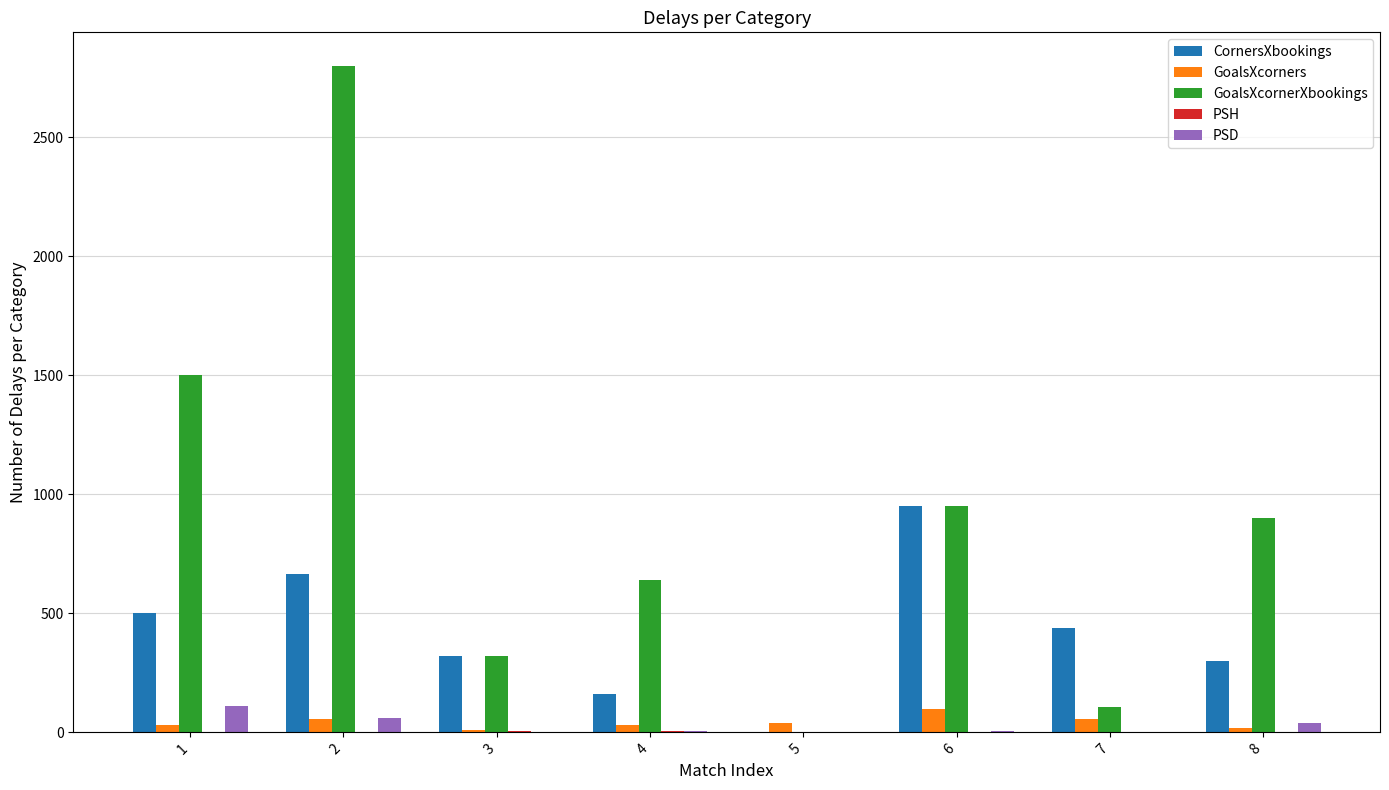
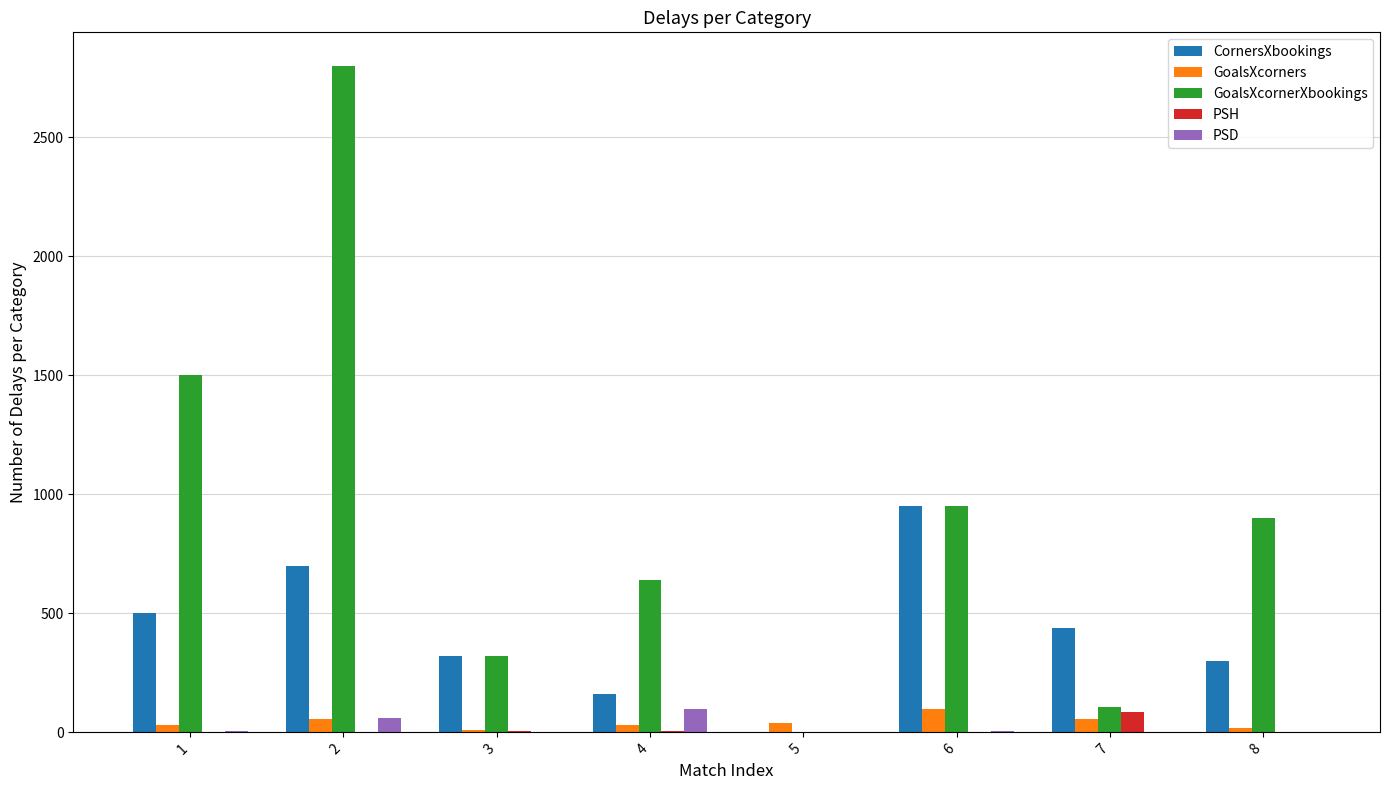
  {
    "CornersXbookings": {
      "1": 500,
-     "2": 660,
+     "2": 700,
      "3": 320,
      "4": 160,
      "5": 0,
      "6": 950,
      "7": 440,
      "8": 300
    },
    "GoalsXcorners": {
      "1": 30,
      "2": 60,
      "4": 30,
      "5": 40,
      "6": 100,
      "7": 50,
      "8": 20
    },
    "GoalsXcornerXbookings": {
      "1": 1500,
      "2": 2800,
      "3": 320,
      "4": 640,
      "5": 0,
      "6": 950,
      "7": 110,
      "8": 900
    },
    "PSH": {
-     "7": 0
+     "7": 90
    },
    "PSD": {
-     "1": 110,
+     "1": 0,
      "2": 60,
-     "4": 0,
-     "8": 40
+     "4": 100,
+     "8": 0
    }
  }
